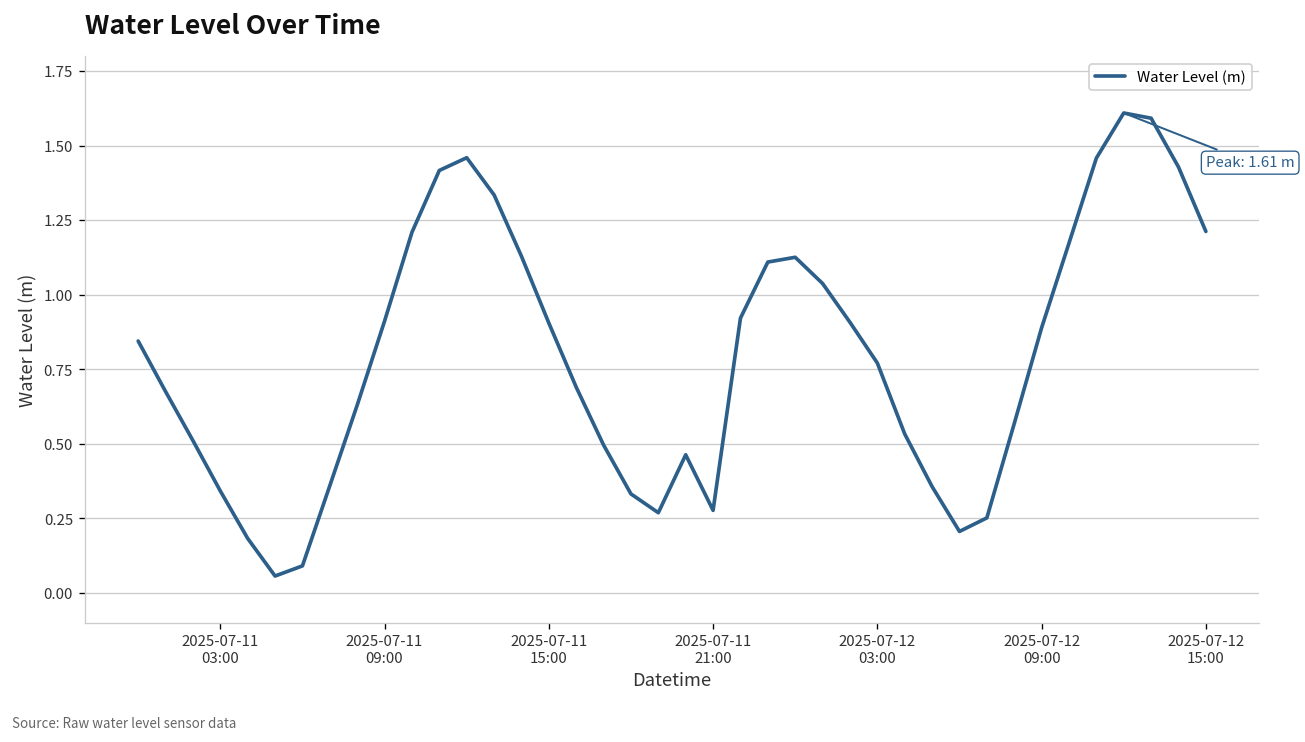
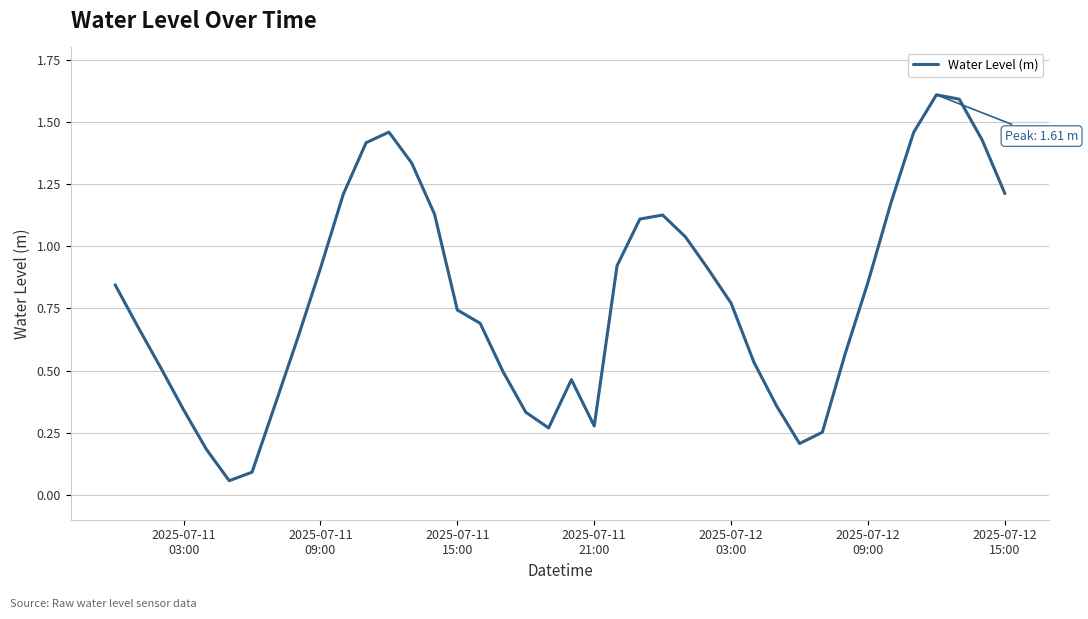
  {
    "2025-07-11 03:00": 0.34,
    "2025-07-11 09:00": 0.91,
-   "2025-07-11 15:00": 0.91,
+   "2025-07-11 15:00": 0.74,
    "2025-07-11 21:00": 0.28,
    "2025-07-12 03:00": 0.77,
-   "2025-07-12 09:00": 0.89,
+   "2025-07-12 09:00": 0.86,
    "2025-07-12 15:00": 1.21
  }
